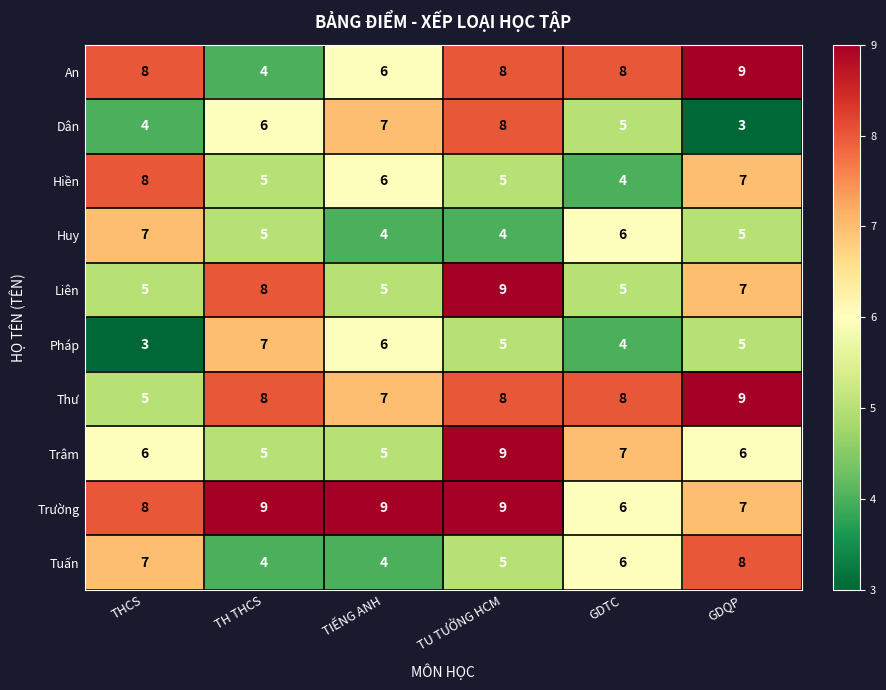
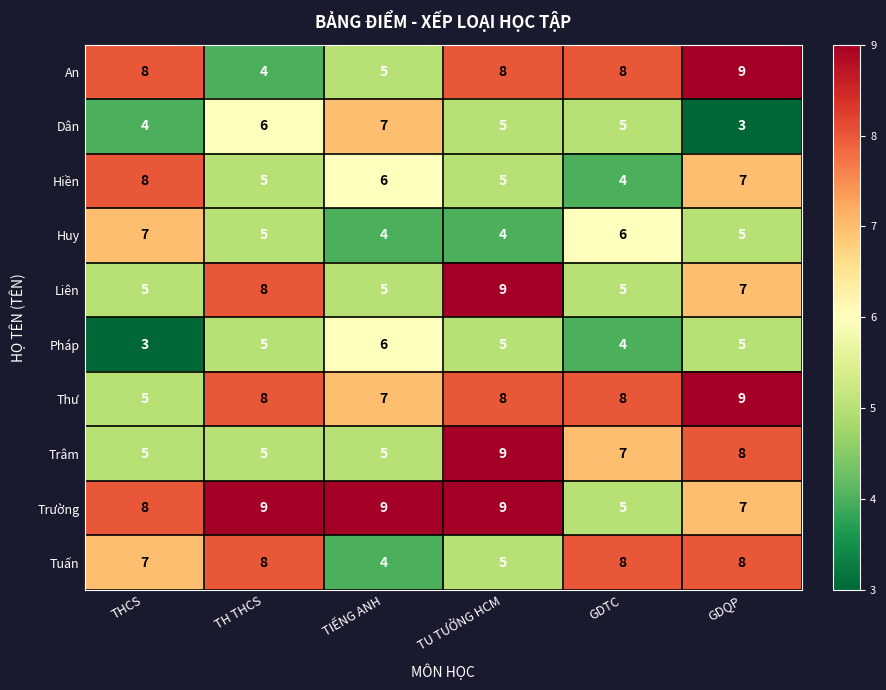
  {
    "An": {
      "THCS": 8,
      "TH THCS": 4,
-     "TIẾNG ANH": 6,
+     "TIẾNG ANH": 5,
      "TU TƯỞNG HCM": 8,
      "GDTC": 8,
      "GDQP": 9
    },
    "Dân": {
      "THCS": 4,
      "TH THCS": 6,
      "TIẾNG ANH": 7,
-     "TU TƯỞNG HCM": 8,
+     "TU TƯỞNG HCM": 5,
      "GDTC": 5,
      "GDQP": 3
    },
    "Hiền": {
      "THCS": 8,
      "TH THCS": 5,
      "TIẾNG ANH": 6,
      "TU TƯỞNG HCM": 5,
      "GDTC": 4,
      "GDQP": 7
    },
    "Huy": {
      "THCS": 7,
      "TH THCS": 5,
      "TIẾNG ANH": 4,
      "TU TƯỞNG HCM": 4,
      "GDTC": 6,
      "GDQP": 5
    },
    "Liên": {
      "THCS": 5,
      "TH THCS": 8,
      "TIẾNG ANH": 5,
      "TU TƯỞNG HCM": 9,
      "GDTC": 5,
      "GDQP": 7
    },
    "Pháp": {
      "THCS": 3,
-     "TH THCS": 7,
+     "TH THCS": 5,
      "TIẾNG ANH": 6,
      "TU TƯỞNG HCM": 5,
      "GDTC": 4,
      "GDQP": 5
    },
    "Thư": {
      "THCS": 5,
      "TH THCS": 8,
      "TIẾNG ANH": 7,
      "TU TƯỞNG HCM": 8,
      "GDTC": 8,
      "GDQP": 9
    },
    "Trâm": {
-     "THCS": 6,
+     "THCS": 5,
      "TH THCS": 5,
      "TIẾNG ANH": 5,
      "TU TƯỞNG HCM": 9,
      "GDTC": 7,
-     "GDQP": 6
+     "GDQP": 8
    },
    "Trường": {
      "THCS": 8,
      "TH THCS": 9,
      "TIẾNG ANH": 9,
      "TU TƯỞNG HCM": 9,
-     "GDTC": 6,
+     "GDTC": 5,
      "GDQP": 7
    },
    "Tuấn": {
      "THCS": 7,
-     "TH THCS": 4,
+     "TH THCS": 8,
      "TIẾNG ANH": 4,
      "TU TƯỞNG HCM": 5,
-     "GDTC": 6,
+     "GDTC": 8,
      "GDQP": 8
    }
  }
